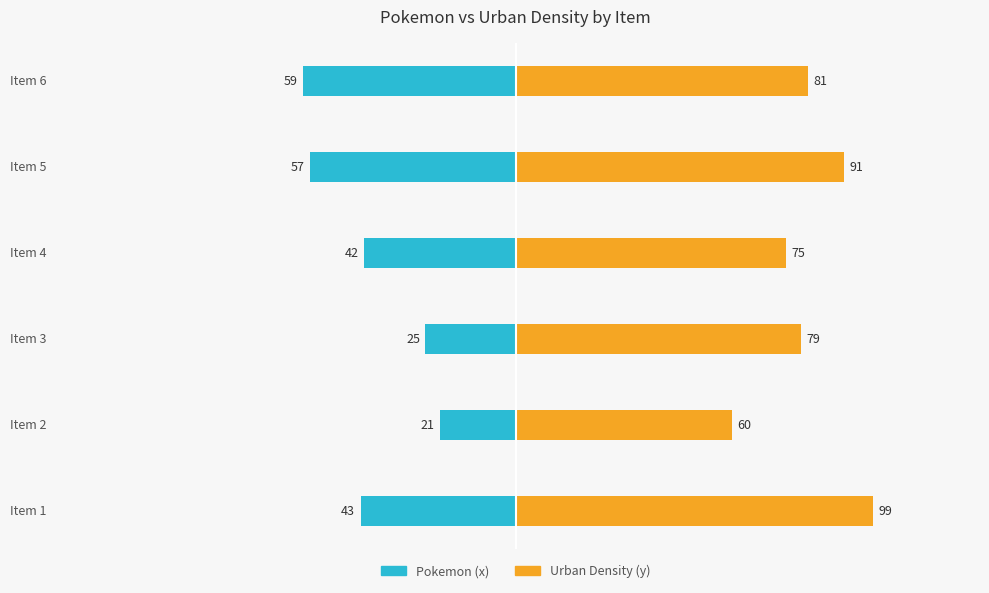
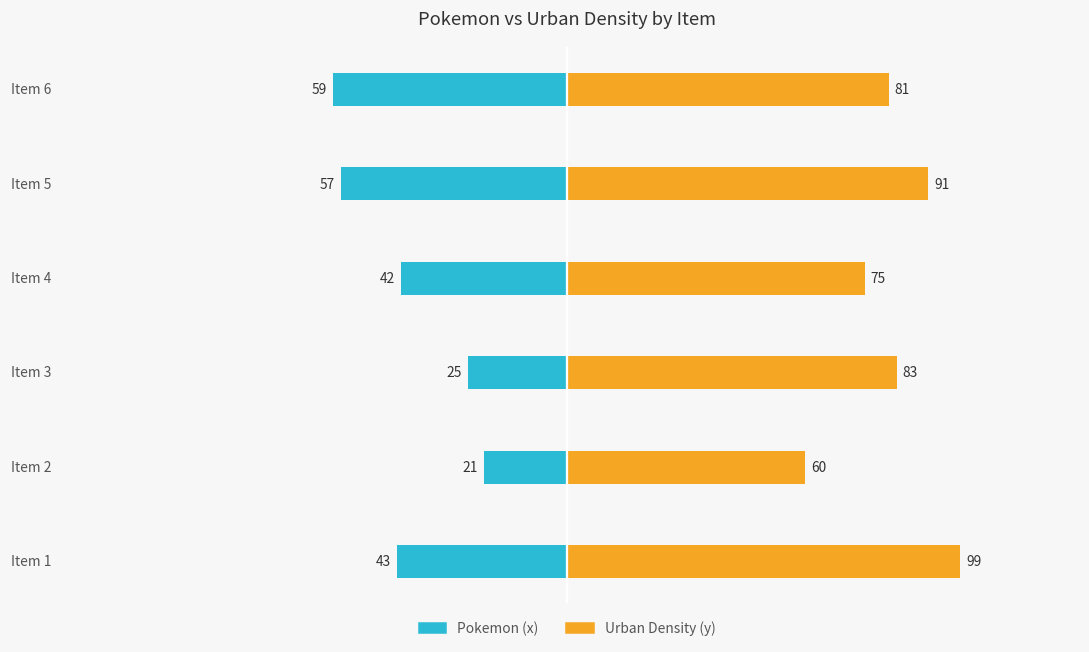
  {
    "Urban Density (y)": {
      "Item 6": 81,
      "Item 5": 91,
      "Item 4": 75,
-     "Item 3": 79,
+     "Item 3": 83,
      "Item 2": 60,
      "Item 1": 99
    }
  }
